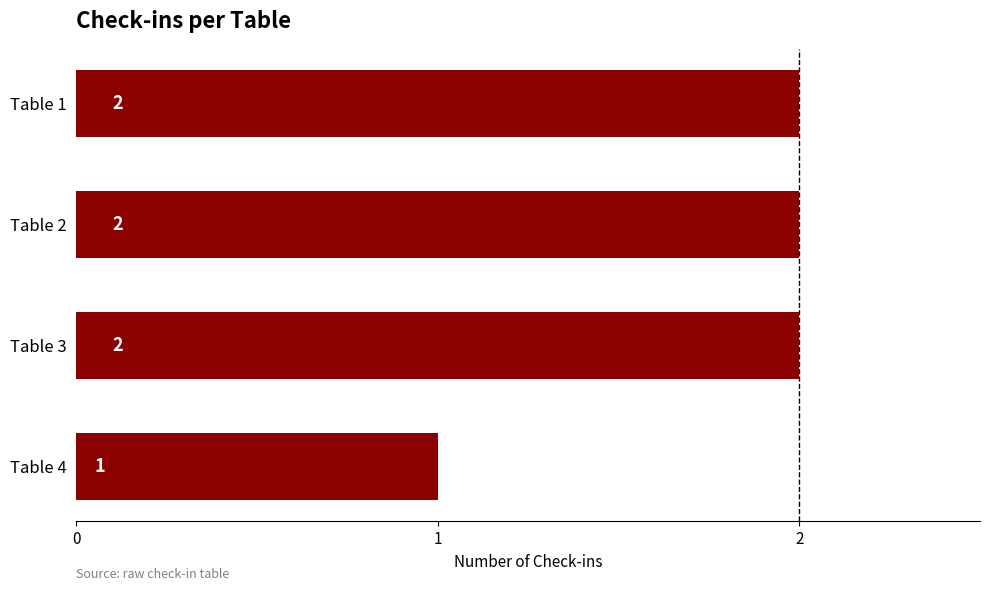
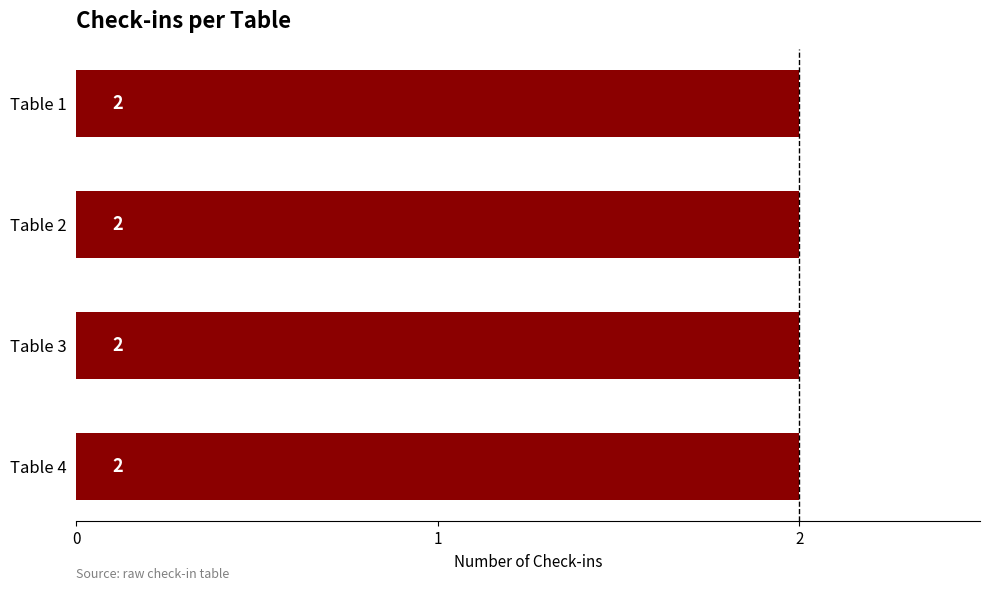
  {
    "Table 1": 2,
    "Table 2": 2,
    "Table 3": 2,
-   "Table 4": 1
+   "Table 4": 2
  }
